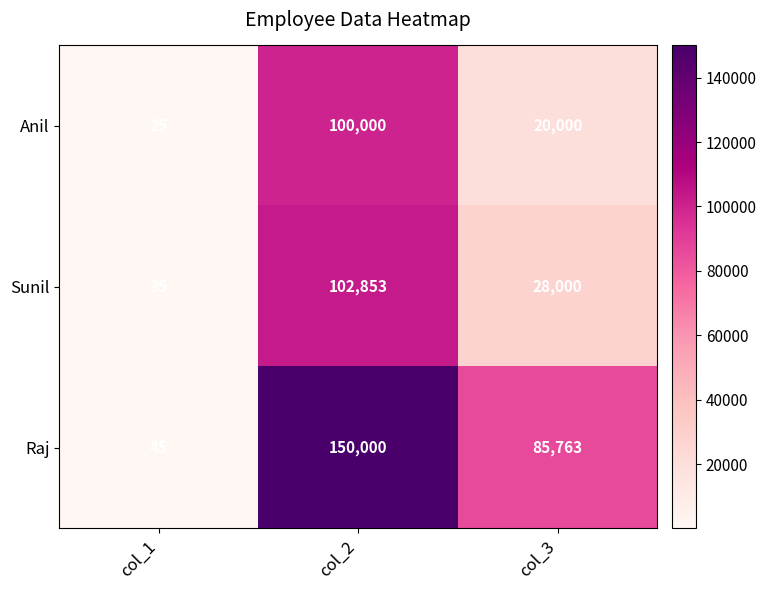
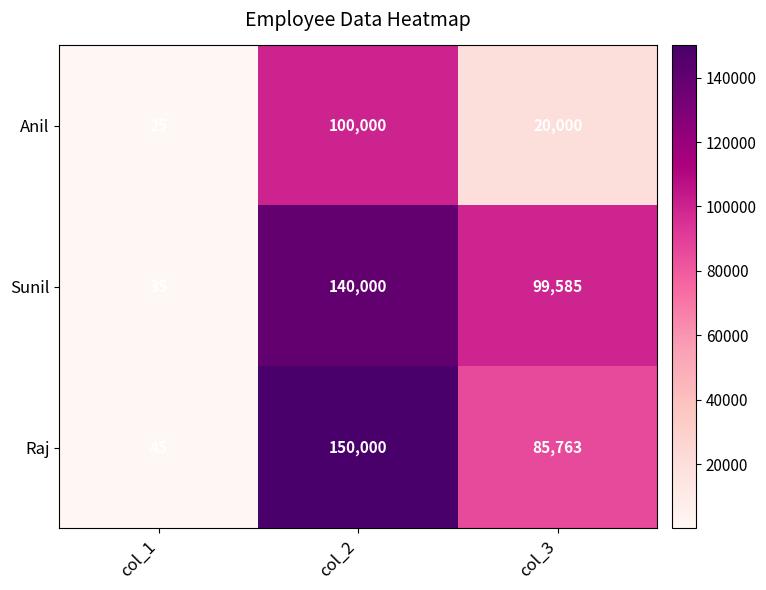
  {
    "Anil": {
      "col_2": "100,000"
    },
    "Sunil": {
-     "col_2": "102,853",
-     "col_3": "28,000"
+     "col_2": "140,000",
+     "col_3": "99,585"
    },
    "Raj": {
      "col_2": "150,000",
      "col_3": "85,763"
    }
  }
